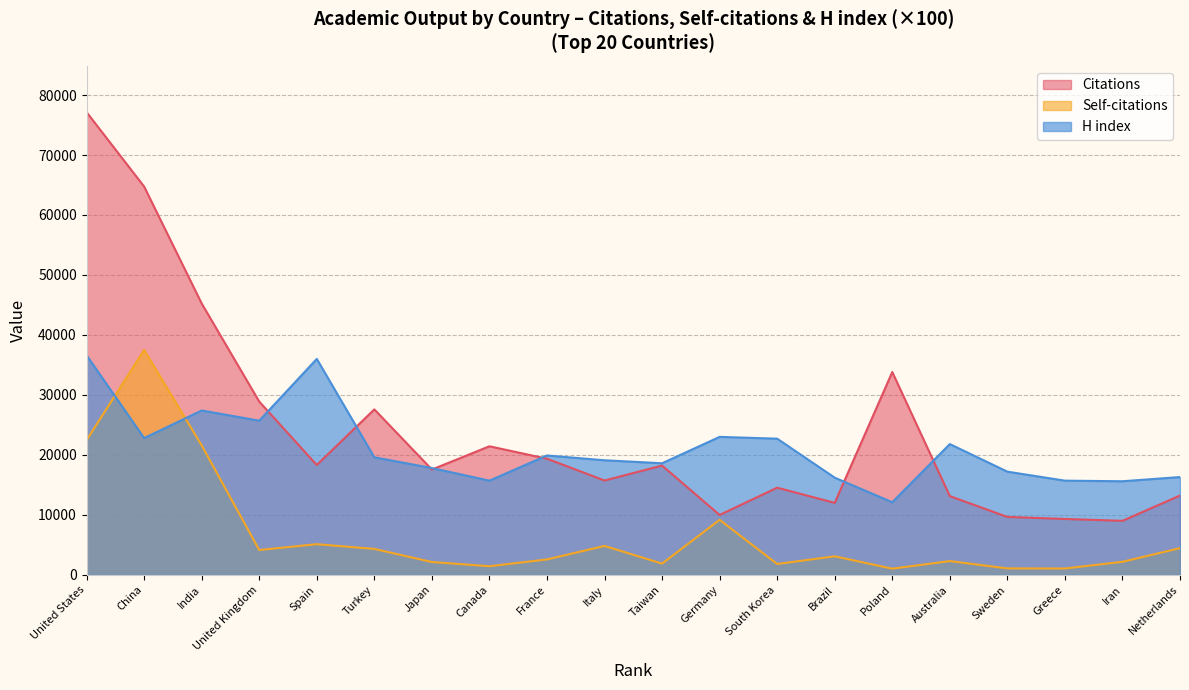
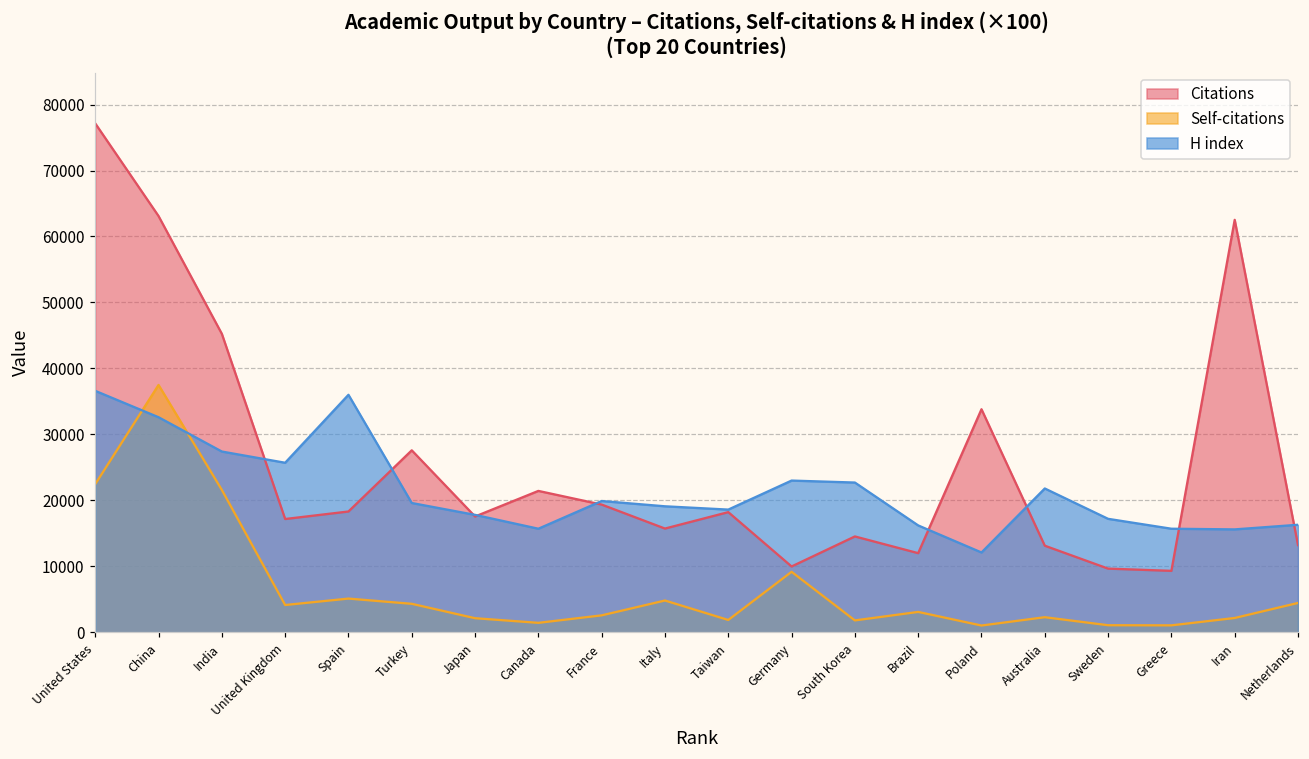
  {
    "Citations": {
      "United States": 77000,
-     "China": 65000,
+     "China": 63000,
      "India": 45000,
-     "United Kingdom": 29000,
+     "United Kingdom": 17000,
      "Spain": 18000,
      "Turkey": 28000,
      "Canada": 21000,
      "France": 19000,
      "Italy": 16000,
      "Germany": 10000,
      "South Korea": 15000,
      "Brazil": 12000,
      "Poland": 34000,
      "Australia": 13000,
      "Sweden": 10000,
      "Greece": 9000,
-     "Iran": 9000,
+     "Iran": 63000,
      "Netherlands": 13000
    },
    "Self-citations": {
      "United States": 22000,
      "China": 37000,
      "India": 22000,
      "United Kingdom": 4000,
      "Spain": 5000,
      "Turkey": 4000,
      "Japan": 2000,
      "Canada": 1000,
      "France": 3000,
      "Italy": 5000,
      "Taiwan": 2000,
      "Germany": 9000,
      "South Korea": 2000,
      "Brazil": 3000,
      "Poland": 1000,
      "Australia": 2000,
      "Sweden": 1000,
      "Greece": 1000,
      "Iran": 2000,
      "Netherlands": 4000
    },
    "H index": {
      "United States": 37000,
-     "China": 23000,
+     "China": 33000,
      "India": 27000,
      "United Kingdom": 26000,
      "Spain": 36000,
      "Turkey": 20000,
      "Canada": 16000,
      "France": 20000,
      "Italy": 19000,
      "Germany": 23000,
      "South Korea": 23000,
      "Brazil": 16000,
      "Poland": 12000,
      "Australia": 22000,
      "Sweden": 17000,
      "Greece": 16000,
      "Iran": 16000,
      "Netherlands": 16000
    }
  }
